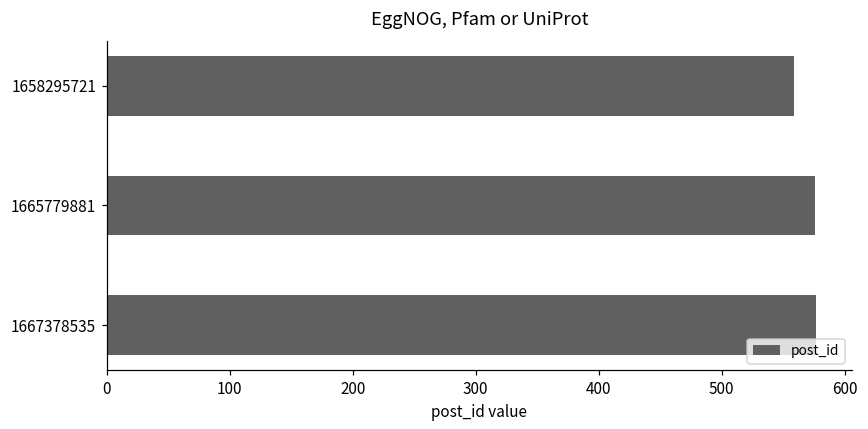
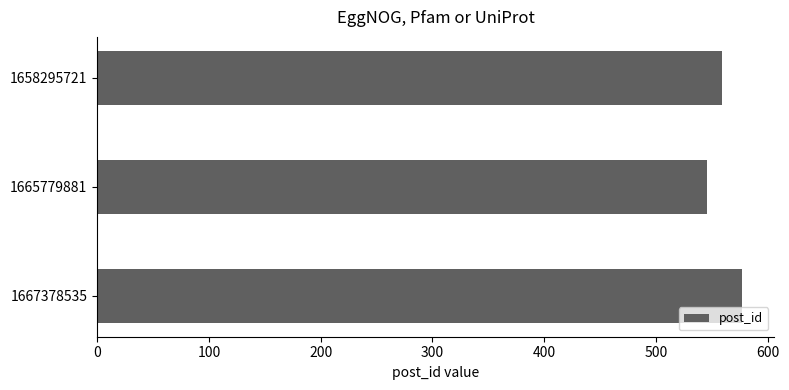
  {
    "1658295721": 559,
-   "1665779881": 576,
+   "1665779881": 546,
    "1667378535": 577
  }
